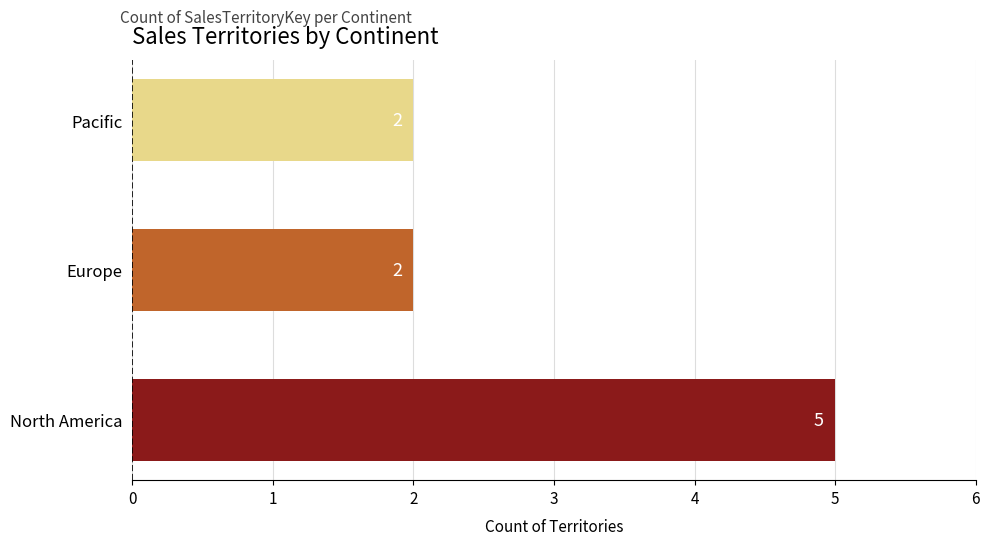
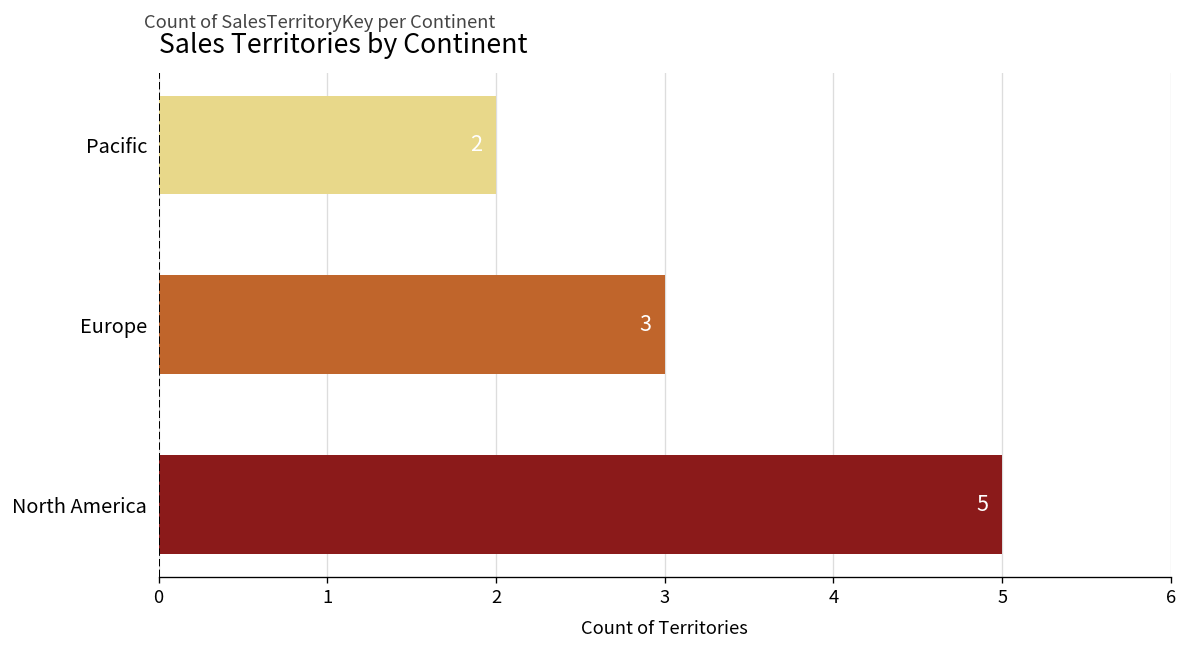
  {
    "Pacific": 2,
-   "Europe": 2,
+   "Europe": 3,
    "North America": 5
  }
